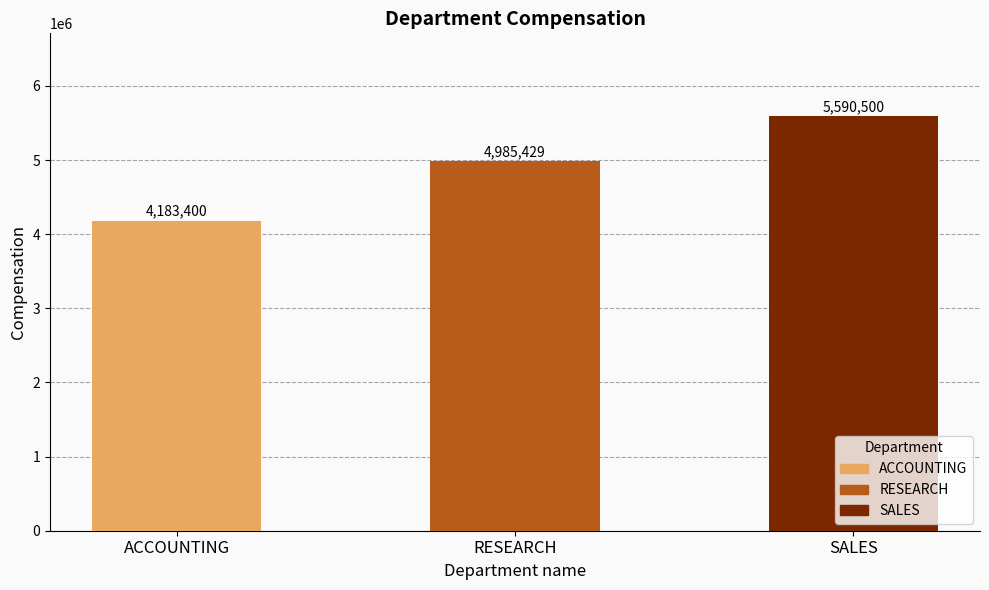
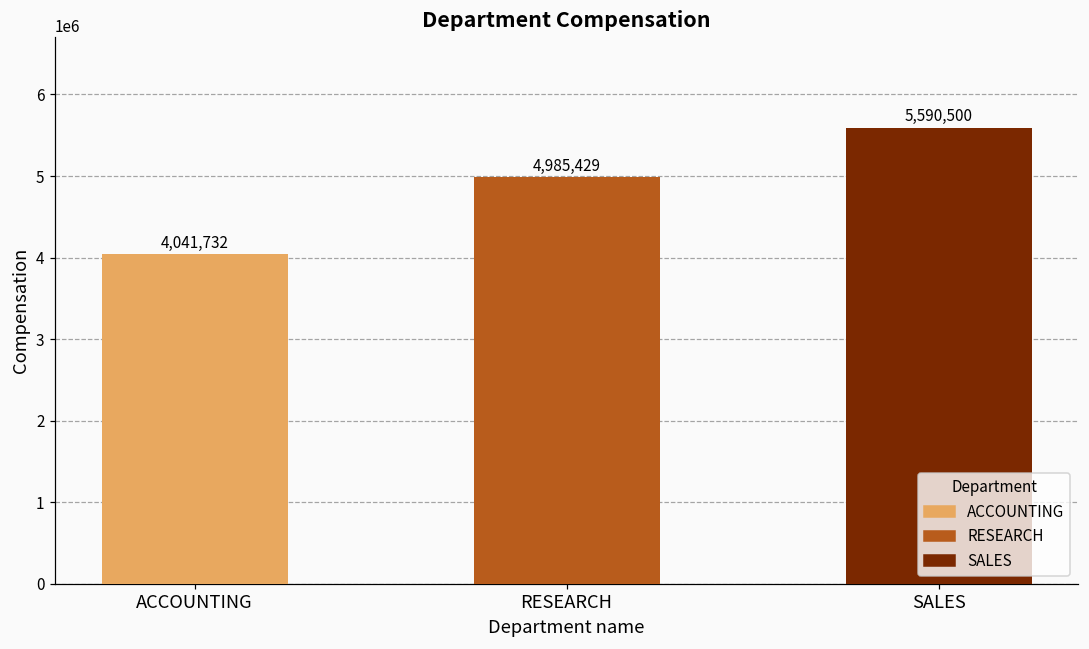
  {
-   "ACCOUNTING": "4,183,400",
+   "ACCOUNTING": "4,041,732",
    "RESEARCH": "4,985,429",
    "SALES": "5,590,500"
  }
